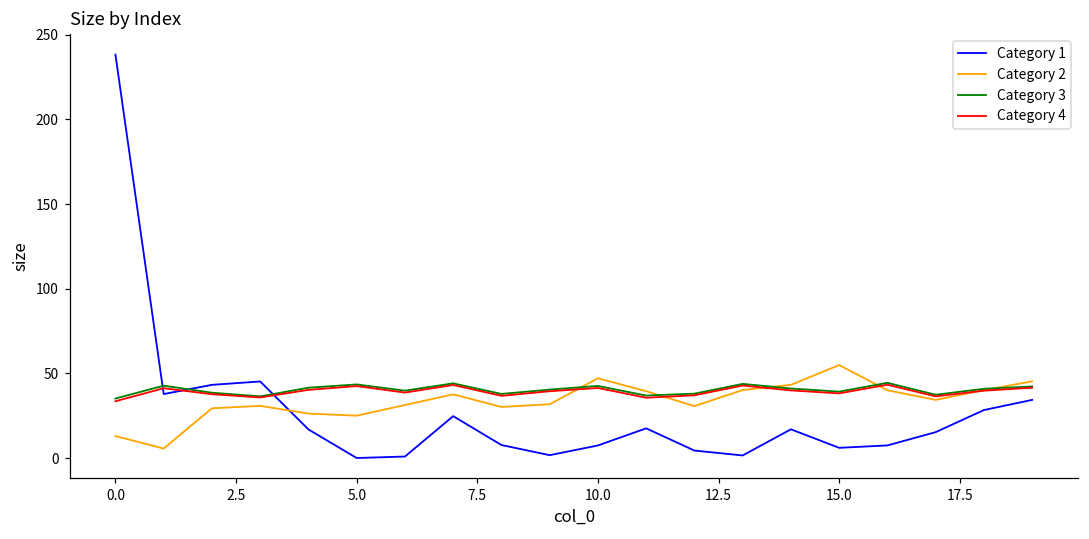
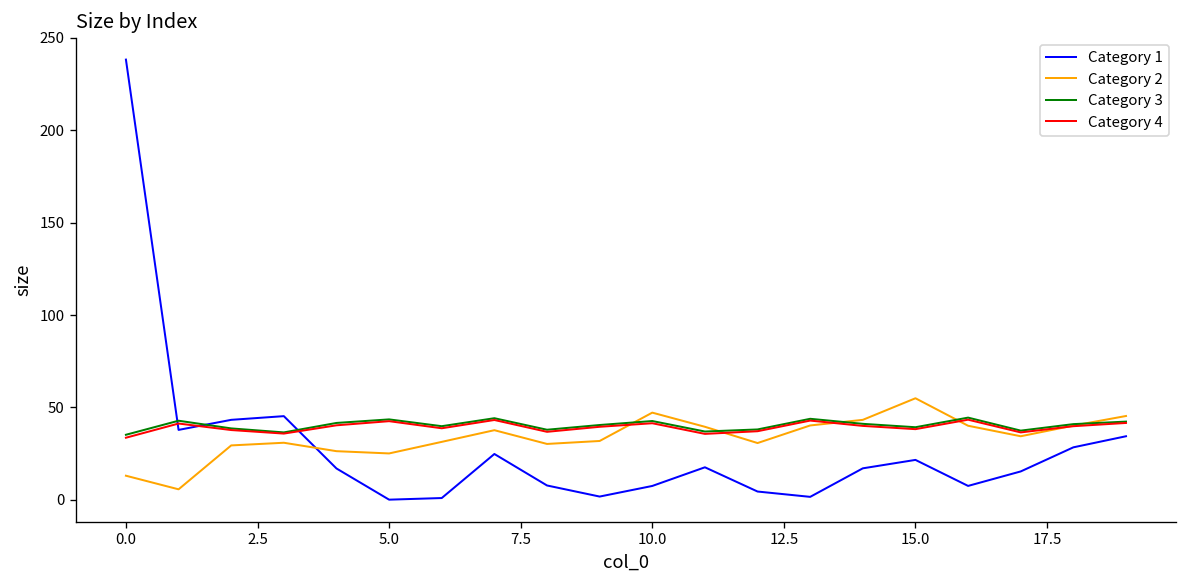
  {
    "Category 1": {
      "0.0": 238,
      "5.0": 0,
      "10.0": 8,
-     "15.0": 6
+     "15.0": 22
    },
    "Category 2": {
      "0.0": 13,
      "5.0": 25,
      "10.0": 47,
      "15.0": 55
    }
  }
